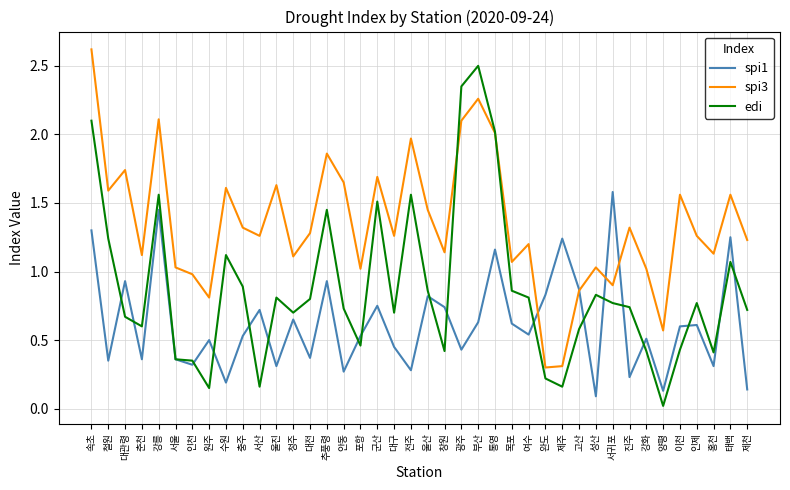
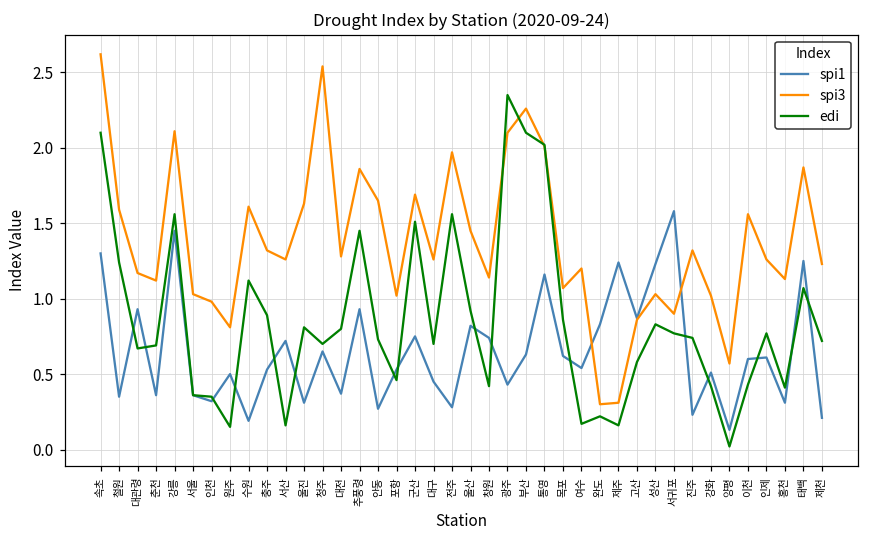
  {
    "spi1": {
      "속초": 1.30,
      "철원": 0.35,
      "대관령": 0.93,
      "춘천": 0.36,
      "강릉": 1.45,
      "인천": 0.32,
      "원주": 0.50,
      "수원": 0.19,
      "충주": 0.53,
      "서산": 0.72,
      "울진": 0.31,
      "청주": 0.65,
      "대전": 0.37,
      "추풍령": 0.93,
      "안동": 0.27,
      "포항": 0.53,
      "군산": 0.75,
      "대구": 0.45,
      "전주": 0.28,
      "울산": 0.82,
      "창원": 0.74,
      "광주": 0.43,
      "부산": 0.63,
      "통영": 1.16,
      "목포": 0.62,
      "여수": 0.54,
      "완도": 0.83,
      "제주": 1.24,
-     "성산": 0.09,
+     "성산": 1.23,
      "서귀포": 1.58,
      "진주": 0.23,
      "강화": 0.51,
      "양평": 0.13,
      "이천": 0.60,
      "인제": 0.61,
      "홍천": 0.31,
      "태백": 1.25,
-     "제천": 0.14
+     "제천": 0.21
    },
    "spi3": {
      "속초": 2.62,
      "철원": 1.59,
-     "대관령": 1.74,
+     "대관령": 1.17,
      "춘천": 1.12,
      "강릉": 2.11,
      "서울": 1.03,
      "인천": 0.98,
      "원주": 0.81,
      "수원": 1.61,
      "충주": 1.32,
      "서산": 1.26,
      "울진": 1.63,
-     "청주": 1.11,
+     "청주": 2.54,
      "대전": 1.28,
      "추풍령": 1.86,
      "안동": 1.65,
      "포항": 1.02,
      "군산": 1.69,
      "대구": 1.26,
      "전주": 1.97,
      "울산": 1.45,
      "창원": 1.14,
      "광주": 2.10,
      "부산": 2.26,
      "목포": 1.07,
      "여수": 1.20,
      "완도": 0.30,
      "제주": 0.31,
      "성산": 1.03,
      "서귀포": 0.90,
      "진주": 1.32,
      "강화": 1.02,
      "양평": 0.57,
      "이천": 1.56,
      "인제": 1.26,
      "홍천": 1.13,
-     "태백": 1.56,
+     "태백": 1.87,
      "제천": 1.23
    },
    "edi": {
      "속초": 2.10,
      "철원": 1.24,
      "대관령": 0.67,
-     "춘천": 0.60,
+     "춘천": 0.69,
      "강릉": 1.56,
      "인천": 0.35,
      "원주": 0.15,
      "수원": 1.12,
      "충주": 0.89,
      "서산": 0.16,
      "울진": 0.81,
      "청주": 0.70,
      "대전": 0.80,
      "추풍령": 1.45,
      "안동": 0.73,
      "포항": 0.46,
      "군산": 1.51,
      "대구": 0.70,
      "전주": 1.56,
-     "울산": 0.86,
+     "울산": 0.92,
      "창원": 0.42,
      "광주": 2.35,
-     "부산": 2.5,
+     "부산": 2.1,
      "목포": 0.86,
-     "여수": 0.81,
+     "여수": 0.17,
      "완도": 0.22,
      "제주": 0.16,
      "고산": 0.58,
      "성산": 0.83,
      "서귀포": 0.77,
      "진주": 0.74,
      "강화": 0.42,
      "양평": 0.02,
      "이천": 0.43,
      "인제": 0.77,
      "홍천": 0.41,
      "태백": 1.07,
      "제천": 0.72
    }
  }
